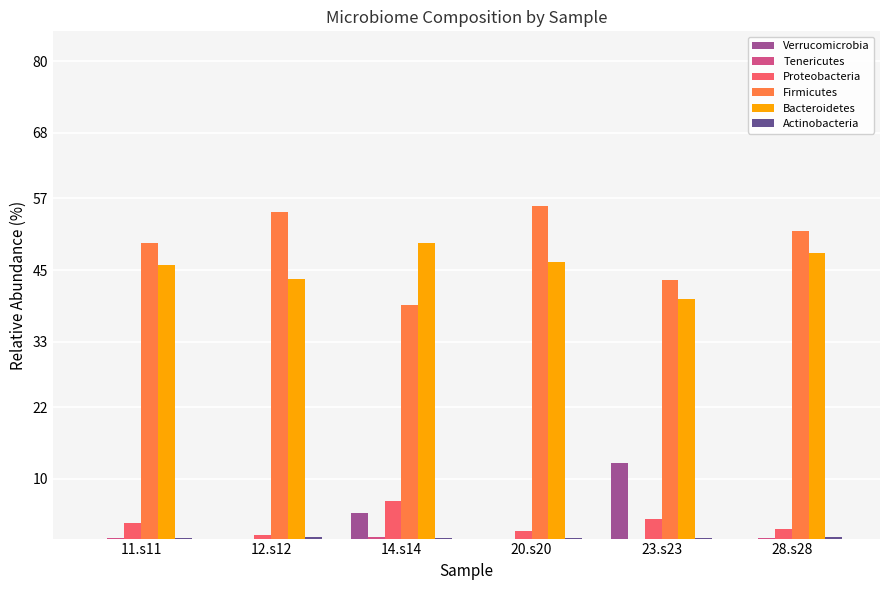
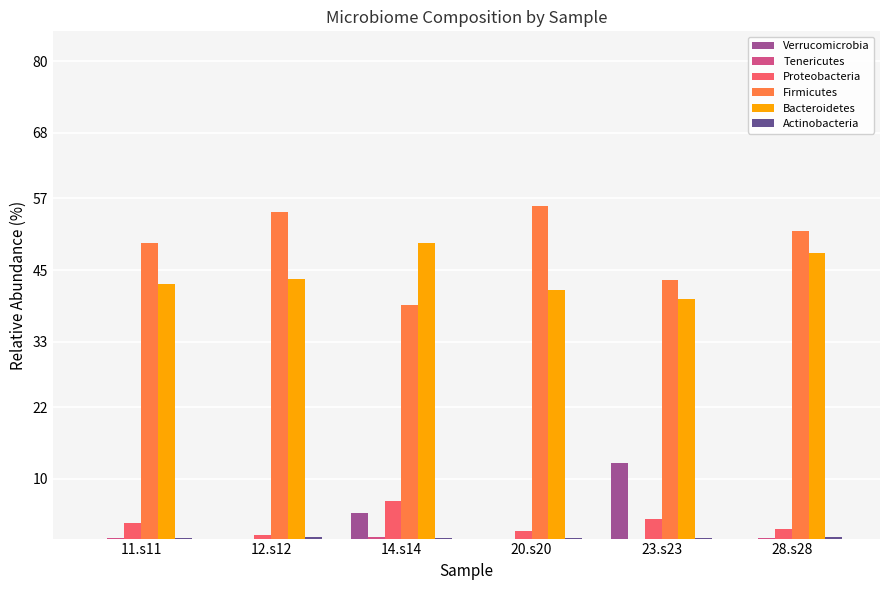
  {
    "Bacteroidetes": {
-     "11.s11": 46,
+     "11.s11": 43,
      "12.s12": 43,
      "14.s14": 50,
-     "20.s20": 46,
+     "20.s20": 42,
      "23.s23": 40,
      "28.s28": 48
    }
  }
